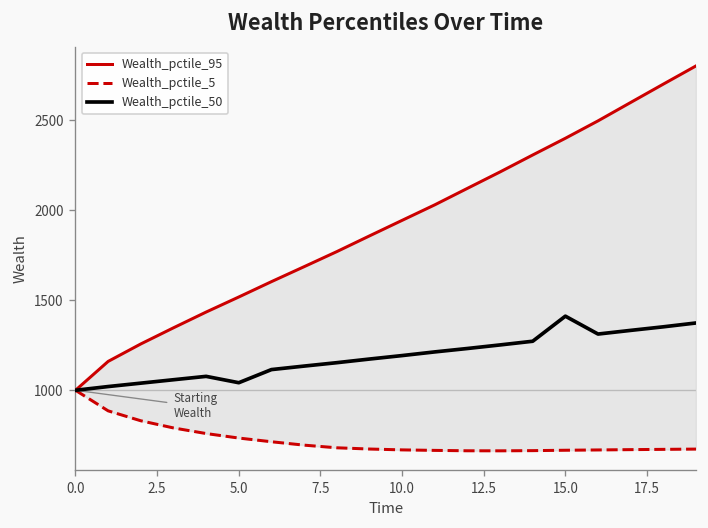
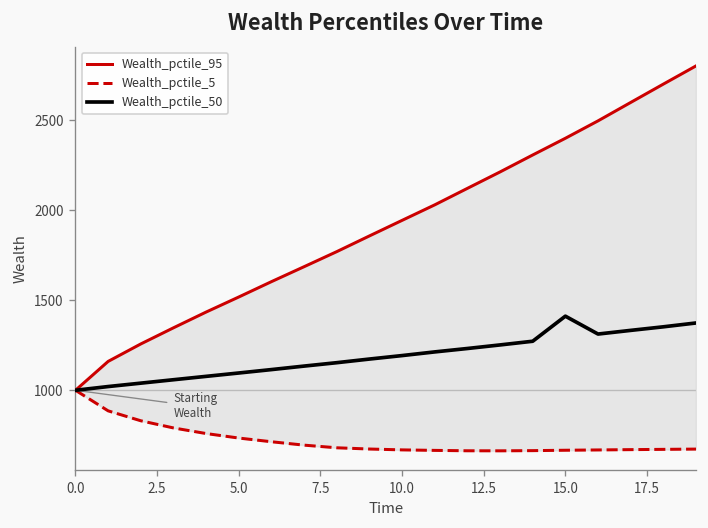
  {
    "Wealth_pctile_50": {
-     "5.0": 1040,
+     "5.0": 1100,
      "10.0": 1190,
      "15.0": 1410
    }
  }
